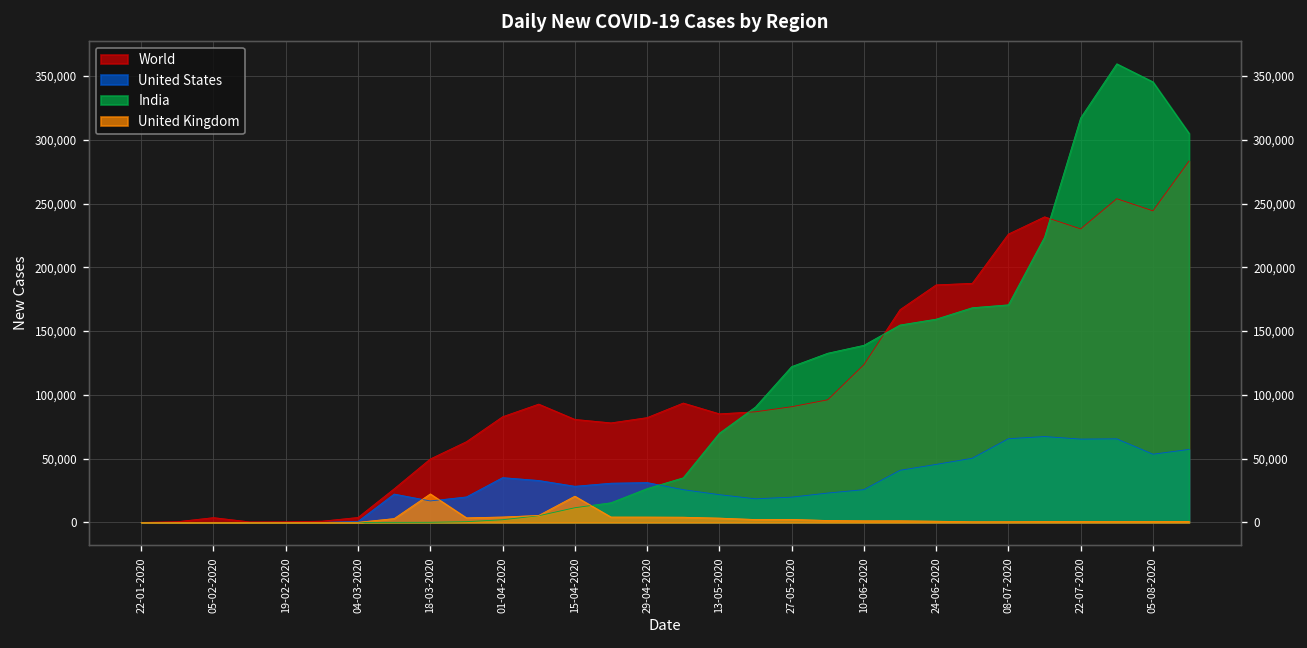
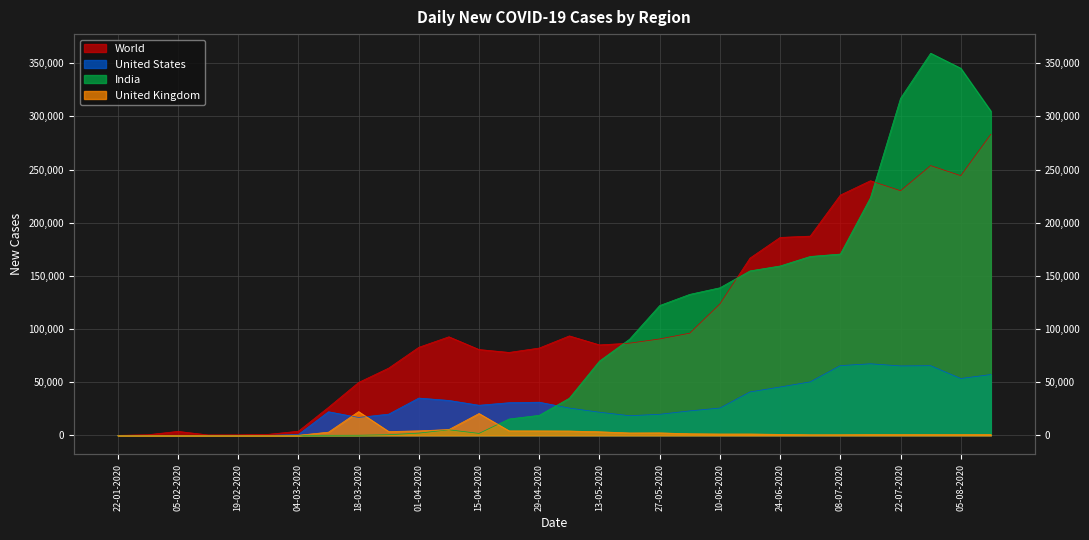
  {
    "World": {
      "05-02-2020": "4,000",
      "04-03-2020": "4,000",
      "18-03-2020": "50,000",
      "01-04-2020": "83,000",
      "15-04-2020": "81,000",
      "29-04-2020": "82,000",
      "13-05-2020": "85,000",
      "27-05-2020": "91,000",
      "10-06-2020": "124,000",
      "24-06-2020": "186,000",
      "08-07-2020": "226,000",
      "22-07-2020": "230,000",
      "05-08-2020": "244,000"
    },
    "United States": {
      "18-03-2020": "17,000",
      "01-04-2020": "35,000",
      "15-04-2020": "28,000",
      "29-04-2020": "31,000",
      "13-05-2020": "22,000",
      "27-05-2020": "20,000",
      "10-06-2020": "26,000",
      "24-06-2020": "45,000",
      "08-07-2020": "66,000",
      "22-07-2020": "65,000",
      "05-08-2020": "53,000"
    },
    "India": {
      "18-03-2020": "0",
-     "15-04-2020": "12,000",
-     "29-04-2020": "26,000",
+     "15-04-2020": "2,000",
+     "29-04-2020": "19,000",
      "13-05-2020": "70,000",
      "27-05-2020": "122,000",
      "10-06-2020": "139,000",
      "24-06-2020": "159,000",
      "08-07-2020": "171,000",
      "22-07-2020": "317,000",
      "05-08-2020": "345,000"
    },
    "United Kingdom": {
      "18-03-2020": "22,000",
      "15-04-2020": "21,000",
      "29-04-2020": "4,000",
      "13-05-2020": "3,000",
      "27-05-2020": "2,000",
      "10-06-2020": "1,000",
      "24-06-2020": "1,000",
      "08-07-2020": "1,000",
      "22-07-2020": "1,000",
      "05-08-2020": "1,000"
    }
  }
